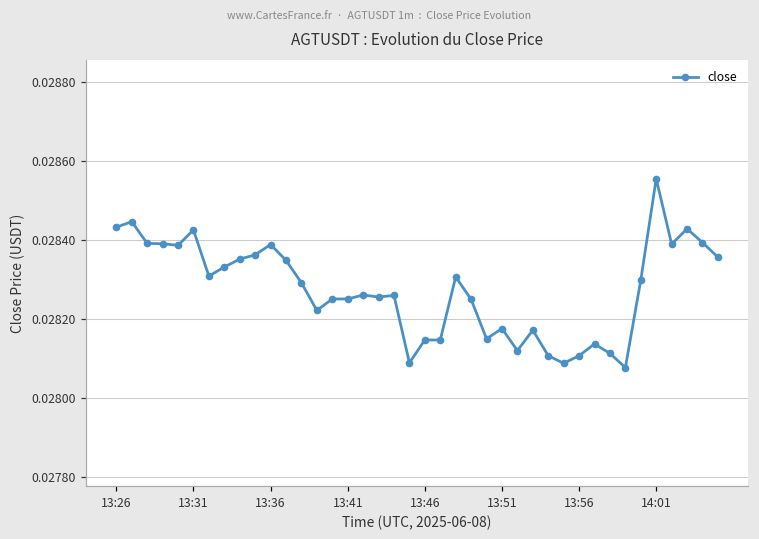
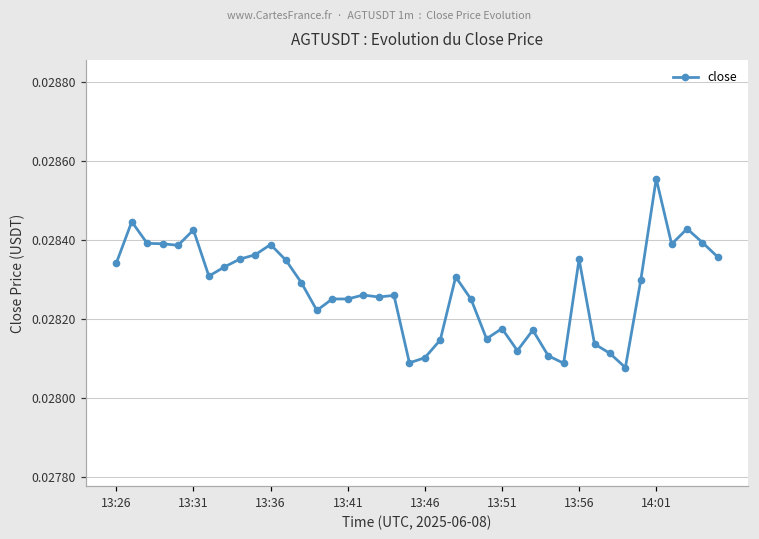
  {
-   "13:26": 0.02843,
+   "13:26": 0.02834,
    "13:31": 0.02843,
    "13:36": 0.02839,
    "13:41": 0.02825,
-   "13:46": 0.02815,
+   "13:46": 0.02810,
    "13:51": 0.02818,
-   "13:56": 0.02811,
+   "13:56": 0.02835,
    "14:01": 0.02856
  }
